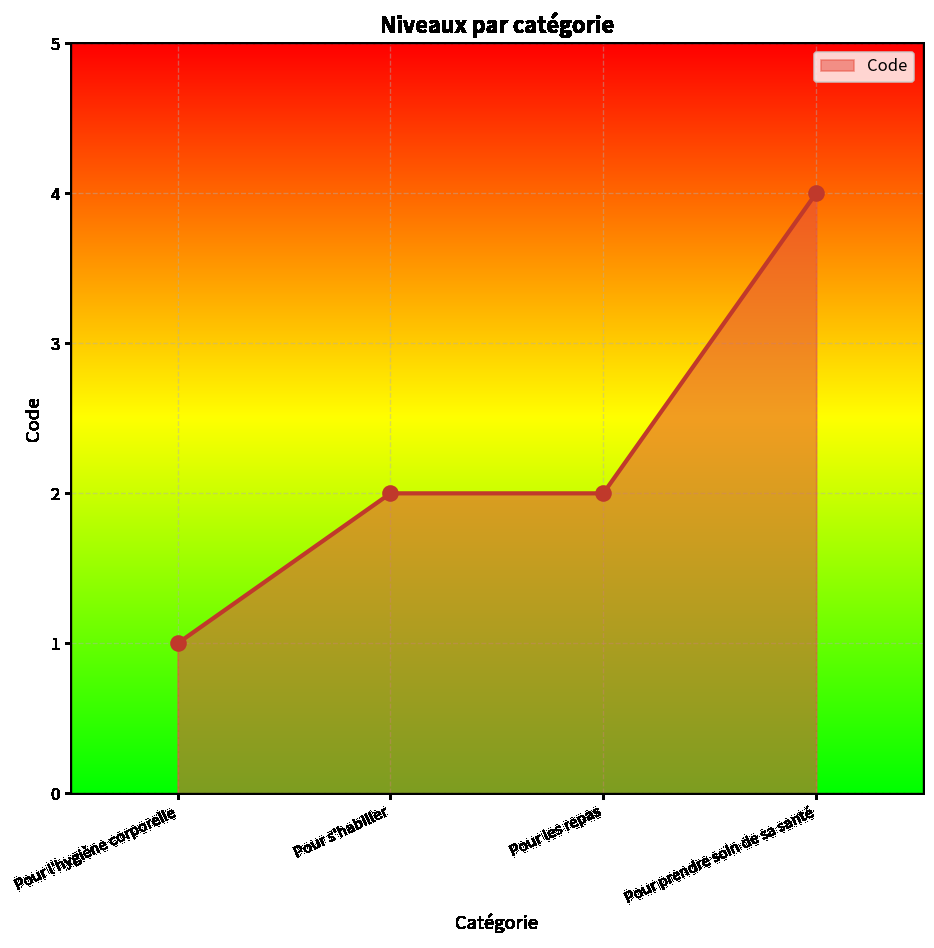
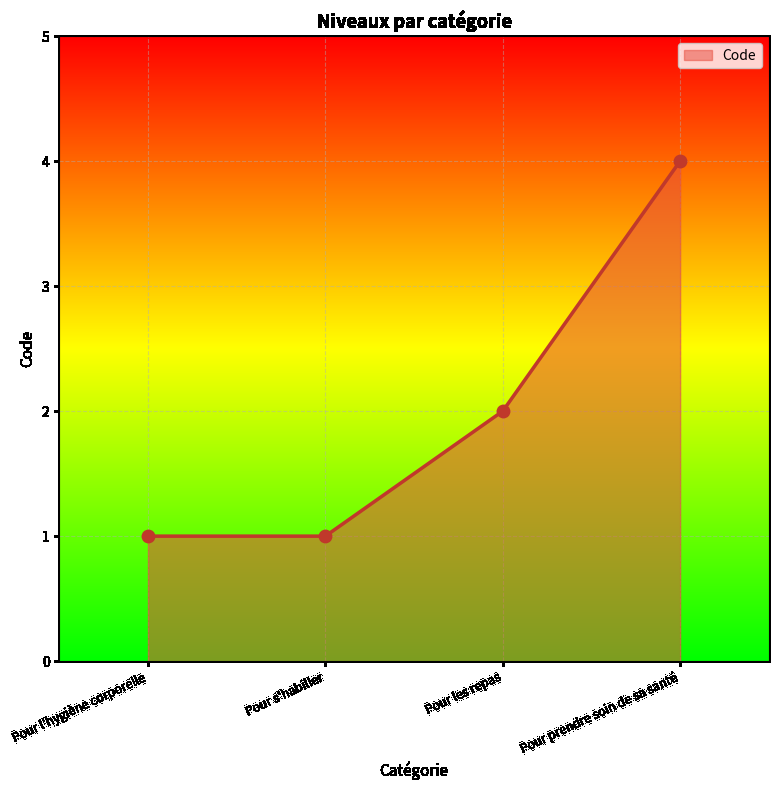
  {
    "Pour l'hygiène corporelle": 1,
-   "Pour s'habiller": 2,
+   "Pour s'habiller": 1,
    "Pour les repas": 2,
    "Pour prendre soin de sa santé": 4
  }
